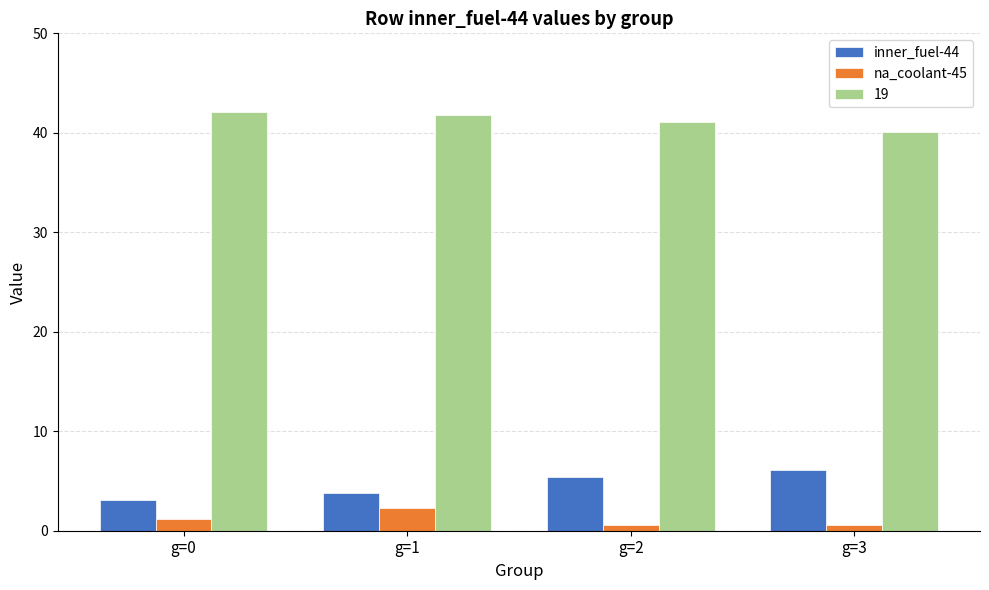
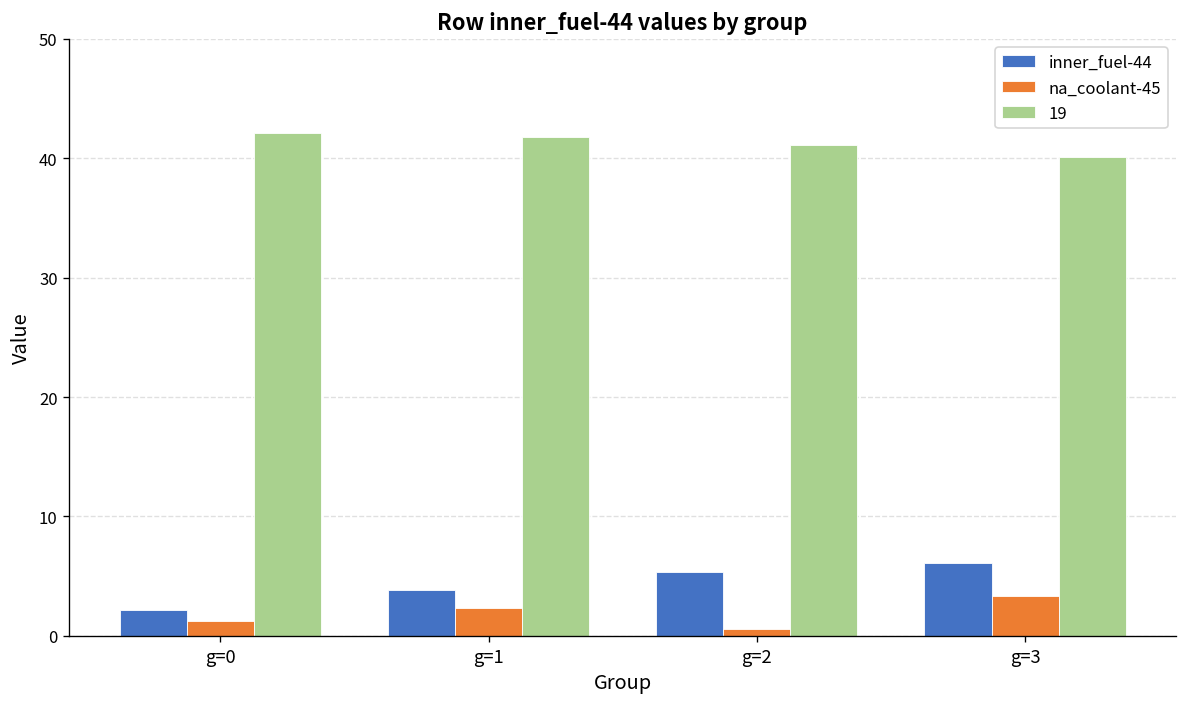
  {
    "inner_fuel-44": {
-     "g=0": 3,
+     "g=0": 2,
      "g=1": 4,
      "g=2": 5,
      "g=3": 6
    },
    "na_coolant-45": {
      "g=0": 1,
      "g=1": 2,
      "g=2": 1,
-     "g=3": 1
+     "g=3": 3
    },
    "19": {
      "g=0": 42,
      "g=1": 42,
      "g=2": 41,
      "g=3": 40
    }
  }
